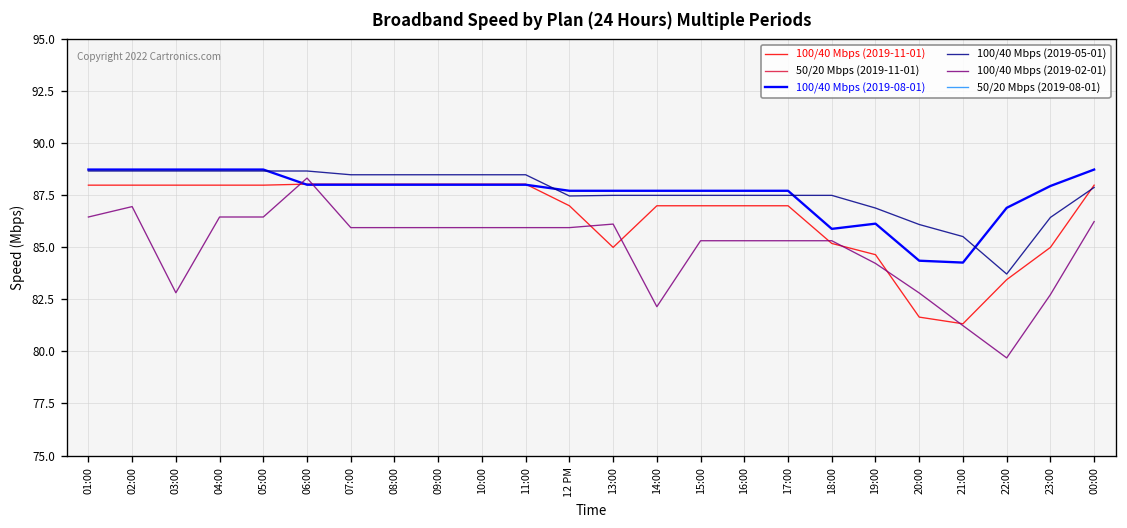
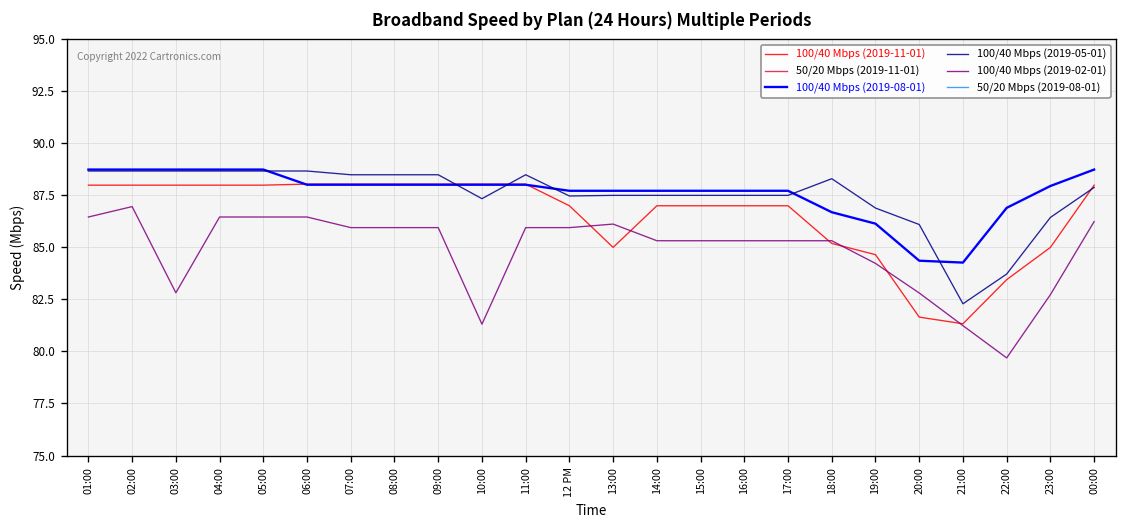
  {
    "100/40 Mbps (2019-11-01)": {
      "01:00": 88.0,
      "02:00": 88.0,
      "03:00": 88.0,
      "04:00": 88.0,
      "05:00": 88.0,
      "12 PM": 87.0,
      "13:00": 85.0,
      "14:00": 87.0,
      "15:00": 87.0,
      "16:00": 87.0,
      "17:00": 87.0,
      "19:00": 84.7,
      "20:00": 81.7,
      "22:00": 83.5,
      "23:00": 85.0
    },
    "100/40 Mbps (2019-08-01)": {
      "12 PM": 87.7,
      "13:00": 87.7,
      "14:00": 87.7,
      "15:00": 87.7,
      "16:00": 87.7,
      "17:00": 87.7,
-     "18:00": 85.9,
+     "18:00": 86.7,
      "19:00": 86.1,
      "20:00": 84.4,
      "21:00": 84.3,
      "22:00": 86.9,
      "23:00": 88.0,
      "00:00": 88.7
    },
    "100/40 Mbps (2019-05-01)": {
      "06:00": 88.7,
      "07:00": 88.5,
      "08:00": 88.5,
      "09:00": 88.5,
-     "10:00": 88.5,
+     "10:00": 87.3,
      "11:00": 88.5,
      "12 PM": 87.5,
      "13:00": 87.5,
      "14:00": 87.5,
      "15:00": 87.5,
      "16:00": 87.5,
      "17:00": 87.5,
-     "18:00": 87.5,
+     "18:00": 88.3,
      "19:00": 86.9,
      "20:00": 86.1,
-     "21:00": 85.5,
+     "21:00": 82.3,
      "22:00": 83.7,
      "23:00": 86.4
    },
    "100/40 Mbps (2019-02-01)": {
      "01:00": 86.5,
      "02:00": 87.0,
      "03:00": 82.8,
      "04:00": 86.5,
      "05:00": 86.5,
-     "06:00": 88.3,
+     "06:00": 86.5,
      "07:00": 86.0,
      "08:00": 86.0,
      "09:00": 86.0,
-     "10:00": 86.0,
+     "10:00": 81.3,
      "11:00": 86.0,
      "12 PM": 86.0,
      "13:00": 86.1,
-     "14:00": 82.2,
+     "14:00": 85.3,
      "15:00": 85.3,
      "16:00": 85.3,
      "17:00": 85.3,
      "19:00": 84.2,
      "20:00": 82.8,
      "22:00": 79.7,
      "23:00": 82.7,
      "00:00": 86.2
    }
  }
